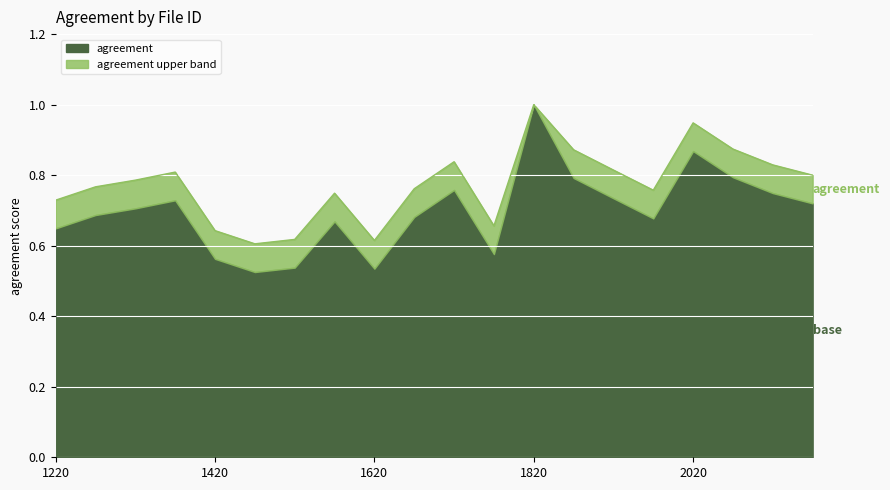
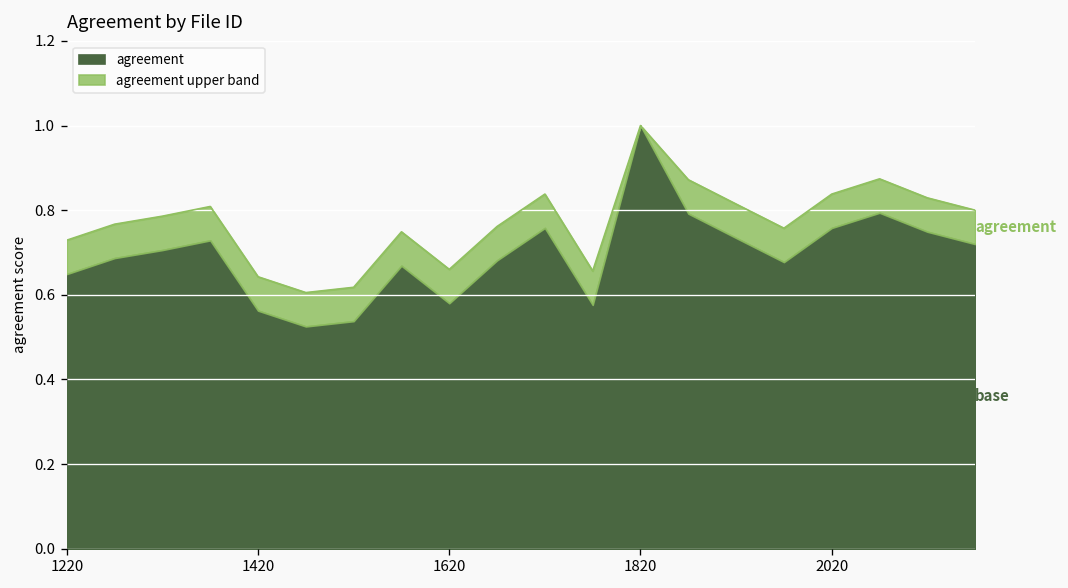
  {
    "agreement": {
      "1220": 0.65,
      "1420": 0.56,
-     "1620": 0.53,
-     "2020": 0.87
+     "1620": 0.58,
+     "2020": 0.76
    },
    "agreement upper band": {
      "1220": 0.08,
      "1420": 0.08,
      "1620": 0.08,
      "2020": 0.08
    }
  }
